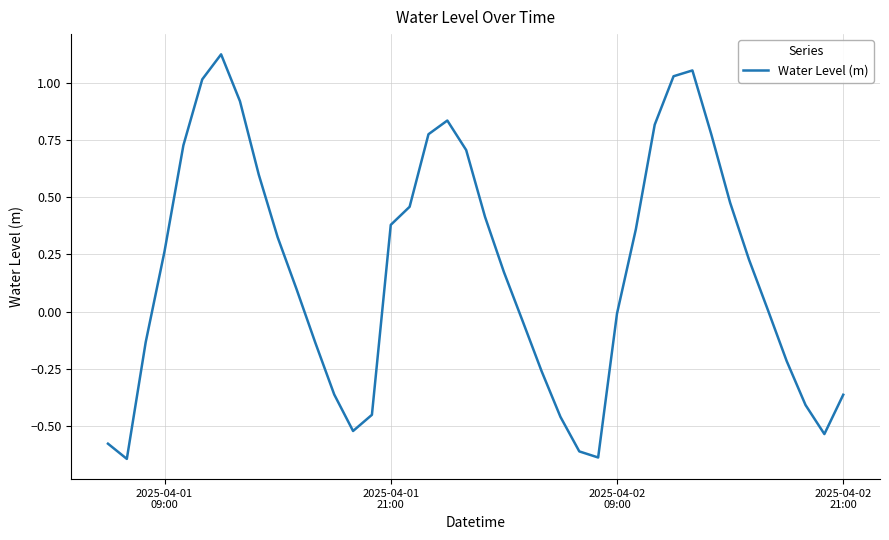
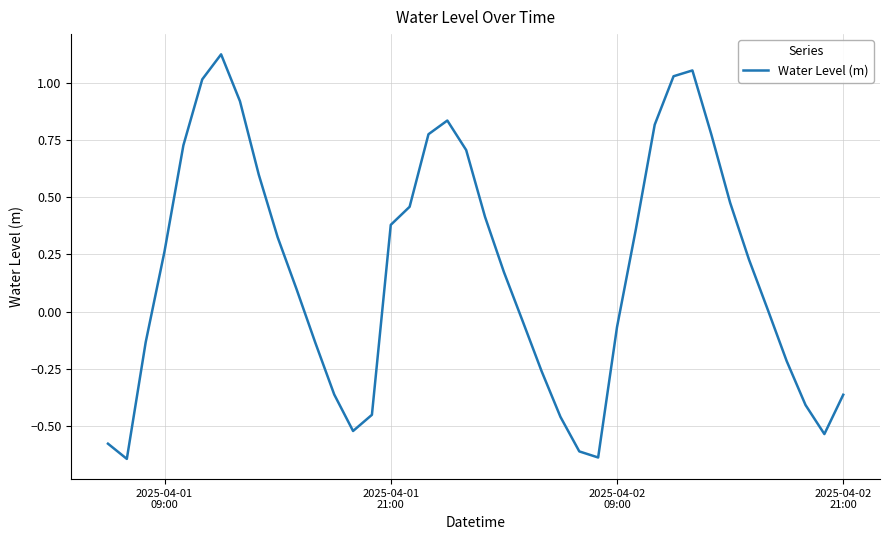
  {
    "2025-04-01 09:00": 0.26,
    "2025-04-01 21:00": 0.38,
-   "2025-04-02 09:00": -0.01,
+   "2025-04-02 09:00": -0.07,
    "2025-04-02 21:00": -0.36
  }
